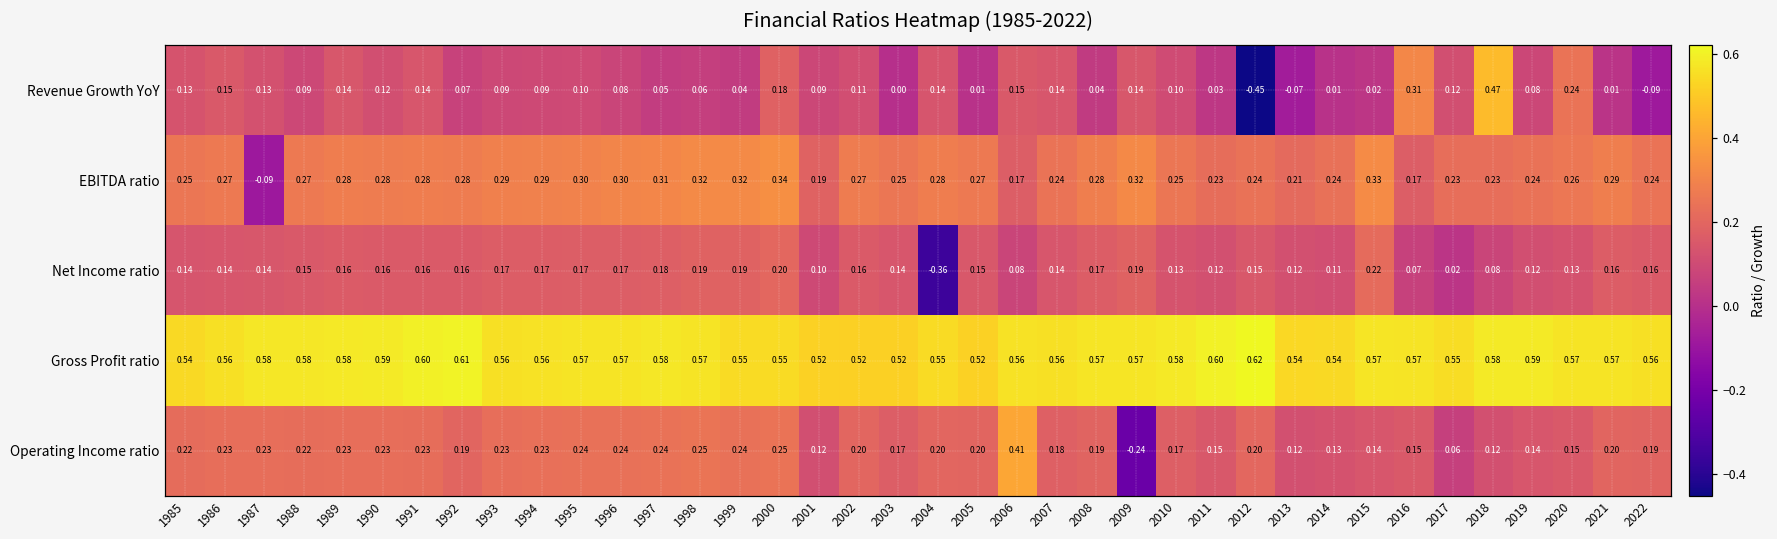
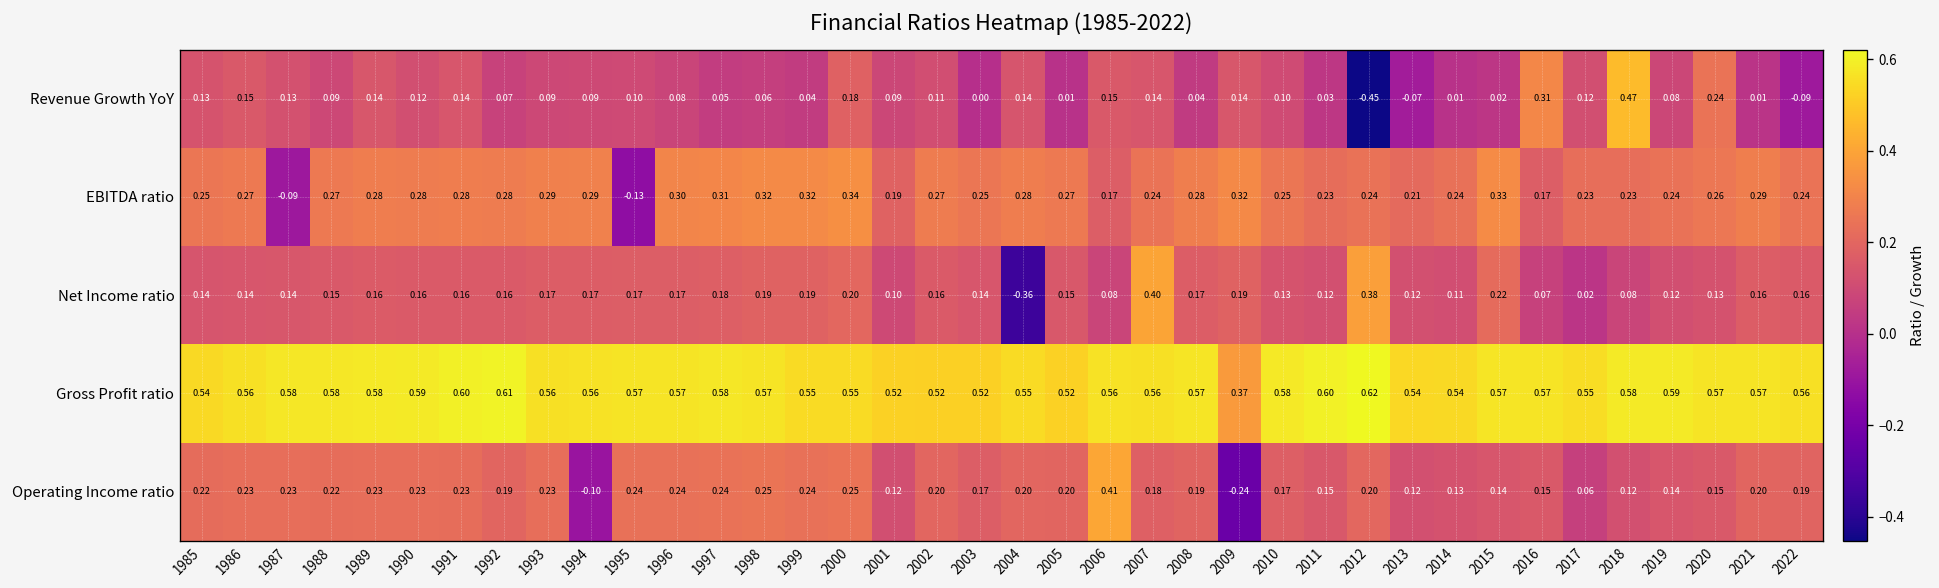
  {
    "Revenue Growth YoY": {
      "1985": 0.13,
      "1986": 0.15,
      "1987": 0.13,
      "1988": 0.09,
      "1989": 0.14,
      "1990": 0.12,
      "1991": 0.14,
      "1992": 0.07,
      "1993": 0.09,
      "1994": 0.09,
      "1995": 0.10,
      "1996": 0.08,
      "1997": 0.05,
      "1998": 0.06,
      "1999": 0.04,
      "2000": 0.18,
      "2001": 0.09,
      "2002": 0.11,
      "2003": 0.00,
      "2004": 0.14,
      "2005": 0.01,
      "2006": 0.15,
      "2007": 0.14,
      "2008": 0.04,
      "2009": 0.14,
      "2010": 0.10,
      "2011": 0.03,
      "2012": -0.45,
      "2013": -0.07,
      "2014": 0.01,
      "2015": 0.02,
      "2016": 0.31,
      "2017": 0.12,
      "2018": 0.47,
      "2019": 0.08,
      "2020": 0.24,
      "2021": 0.01,
      "2022": -0.09
    },
    "EBITDA ratio": {
      "1985": 0.25,
      "1986": 0.27,
      "1987": -0.09,
      "1988": 0.27,
      "1989": 0.28,
      "1990": 0.28,
      "1991": 0.28,
      "1992": 0.28,
      "1993": 0.29,
      "1994": 0.29,
-     "1995": 0.30,
+     "1995": -0.13,
      "1996": 0.30,
      "1997": 0.31,
      "1998": 0.32,
      "1999": 0.32,
      "2000": 0.34,
      "2001": 0.19,
      "2002": 0.27,
      "2003": 0.25,
      "2004": 0.28,
      "2005": 0.27,
      "2006": 0.17,
      "2007": 0.24,
      "2008": 0.28,
      "2009": 0.32,
      "2010": 0.25,
      "2011": 0.23,
      "2012": 0.24,
      "2013": 0.21,
      "2014": 0.24,
      "2015": 0.33,
      "2016": 0.17,
      "2017": 0.23,
      "2018": 0.23,
      "2019": 0.24,
      "2020": 0.26,
      "2021": 0.29,
      "2022": 0.24
    },
    "Net Income ratio": {
      "1985": 0.14,
      "1986": 0.14,
      "1987": 0.14,
      "1988": 0.15,
      "1989": 0.16,
      "1990": 0.16,
      "1991": 0.16,
      "1992": 0.16,
      "1993": 0.17,
      "1994": 0.17,
      "1995": 0.17,
      "1996": 0.17,
      "1997": 0.18,
      "1998": 0.19,
      "1999": 0.19,
      "2000": 0.20,
      "2001": 0.10,
      "2002": 0.16,
      "2003": 0.14,
      "2004": -0.36,
      "2005": 0.15,
      "2006": 0.08,
-     "2007": 0.14,
+     "2007": 0.40,
      "2008": 0.17,
      "2009": 0.19,
      "2010": 0.13,
      "2011": 0.12,
-     "2012": 0.15,
+     "2012": 0.38,
      "2013": 0.12,
      "2014": 0.11,
      "2015": 0.22,
      "2016": 0.07,
      "2017": 0.02,
      "2018": 0.08,
      "2019": 0.12,
      "2020": 0.13,
      "2021": 0.16,
      "2022": 0.16
    },
    "Gross Profit ratio": {
      "1985": 0.54,
      "1986": 0.56,
      "1987": 0.58,
      "1988": 0.58,
      "1989": 0.58,
      "1990": 0.59,
      "1991": 0.60,
      "1992": 0.61,
      "1993": 0.56,
      "1994": 0.56,
      "1995": 0.57,
      "1996": 0.57,
      "1997": 0.58,
      "1998": 0.57,
      "1999": 0.55,
      "2000": 0.55,
      "2001": 0.52,
      "2002": 0.52,
      "2003": 0.52,
      "2004": 0.55,
      "2005": 0.52,
      "2006": 0.56,
      "2007": 0.56,
      "2008": 0.57,
-     "2009": 0.57,
+     "2009": 0.37,
      "2010": 0.58,
      "2011": 0.60,
      "2012": 0.62,
      "2013": 0.54,
      "2014": 0.54,
      "2015": 0.57,
      "2016": 0.57,
      "2017": 0.55,
      "2018": 0.58,
      "2019": 0.59,
      "2020": 0.57,
      "2021": 0.57,
      "2022": 0.56
    },
    "Operating Income ratio": {
      "1985": 0.22,
      "1986": 0.23,
      "1987": 0.23,
      "1988": 0.22,
      "1989": 0.23,
      "1990": 0.23,
      "1991": 0.23,
      "1992": 0.19,
      "1993": 0.23,
-     "1994": 0.23,
+     "1994": -0.10,
      "1995": 0.24,
      "1996": 0.24,
      "1997": 0.24,
      "1998": 0.25,
      "1999": 0.24,
      "2000": 0.25,
      "2001": 0.12,
      "2002": 0.20,
      "2003": 0.17,
      "2004": 0.20,
      "2005": 0.20,
      "2006": 0.41,
      "2007": 0.18,
      "2008": 0.19,
      "2009": -0.24,
      "2010": 0.17,
      "2011": 0.15,
      "2012": 0.20,
      "2013": 0.12,
      "2014": 0.13,
      "2015": 0.14,
      "2016": 0.15,
      "2017": 0.06,
      "2018": 0.12,
      "2019": 0.14,
      "2020": 0.15,
      "2021": 0.20,
      "2022": 0.19
    }
  }
